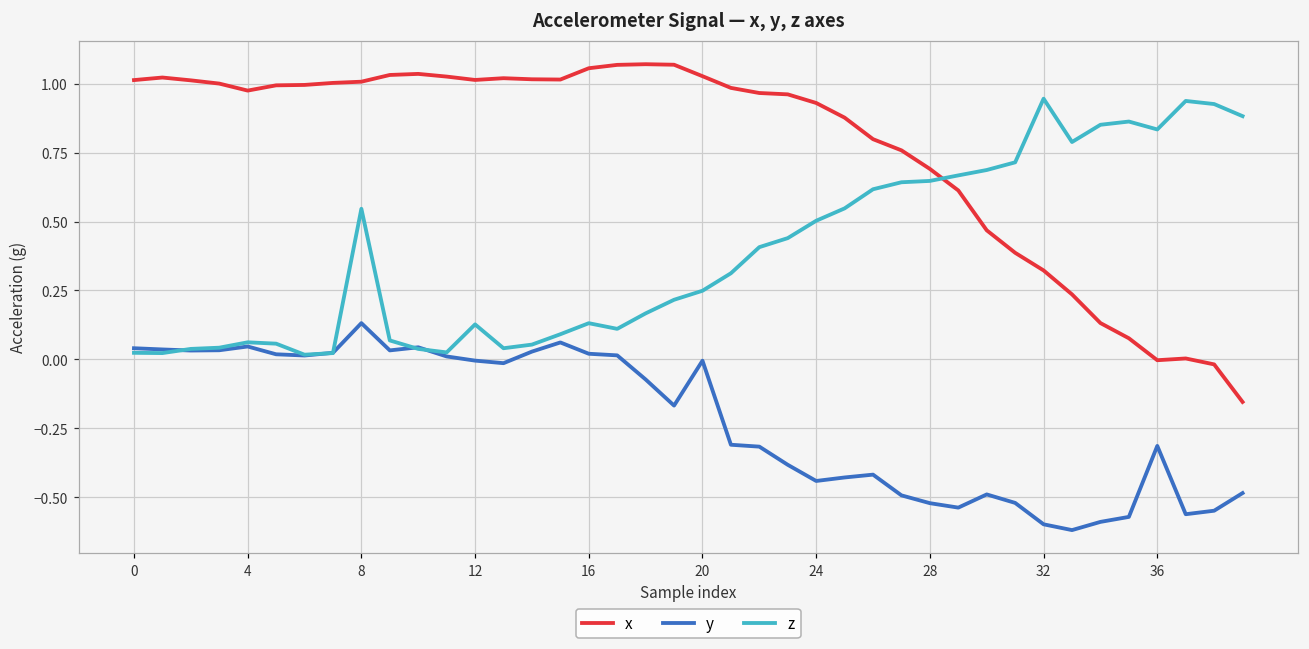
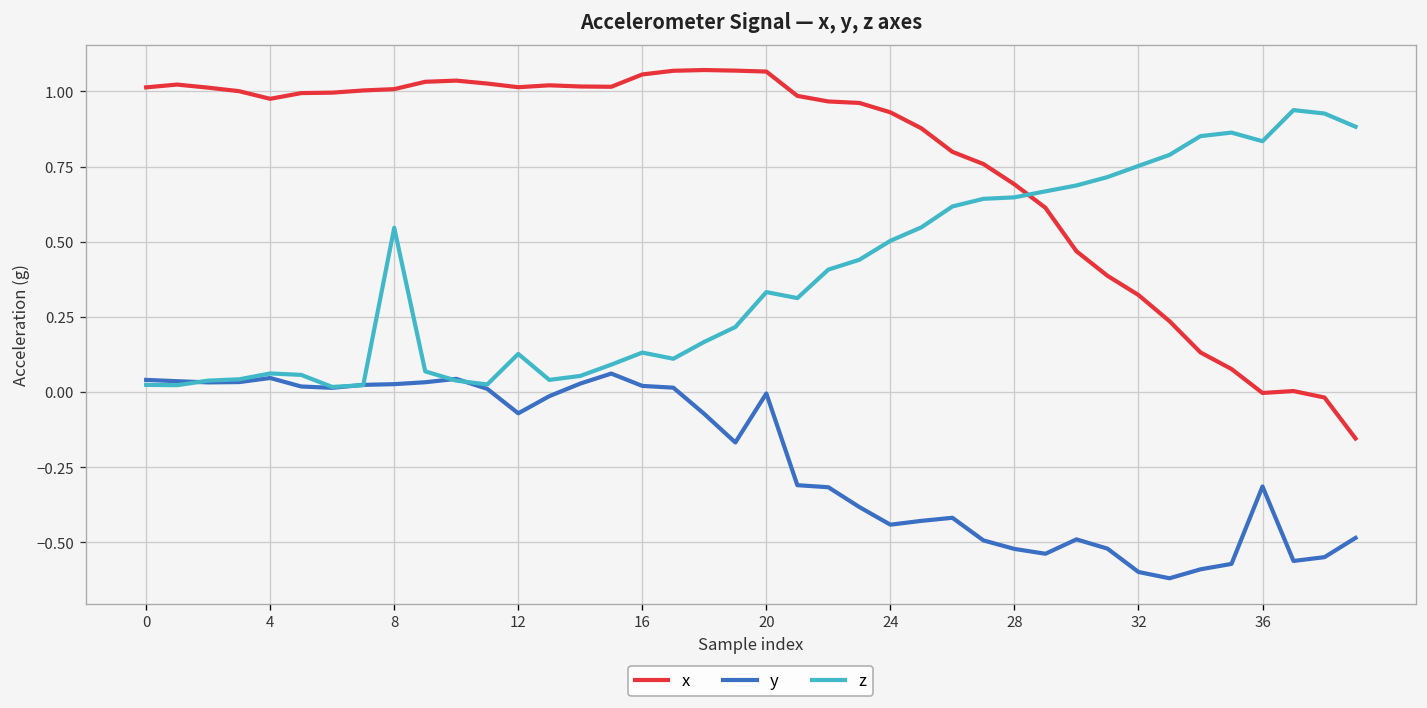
  {
    "x": {
      "0": 1.01,
      "4": 0.98,
      "8": 1.01,
      "12": 1.01,
      "16": 1.06,
-     "20": 1.03,
+     "20": 1.07,
      "24": 0.93,
      "28": 0.69,
      "32": 0.32,
      "36": 0.00
    },
    "y": {
      "0": 0.04,
      "4": 0.05,
-     "8": 0.13,
-     "12": 0.00,
+     "8": 0.03,
+     "12": -0.07,
      "16": 0.02,
      "20": 0.00,
      "24": -0.44,
      "28": -0.52,
      "32": -0.60,
      "36": -0.31
    },
    "z": {
      "0": 0.02,
      "4": 0.06,
      "8": 0.55,
      "12": 0.13,
      "16": 0.13,
-     "20": 0.25,
+     "20": 0.33,
      "24": 0.50,
      "28": 0.65,
-     "32": 0.95,
+     "32": 0.75,
      "36": 0.83
    }
  }
